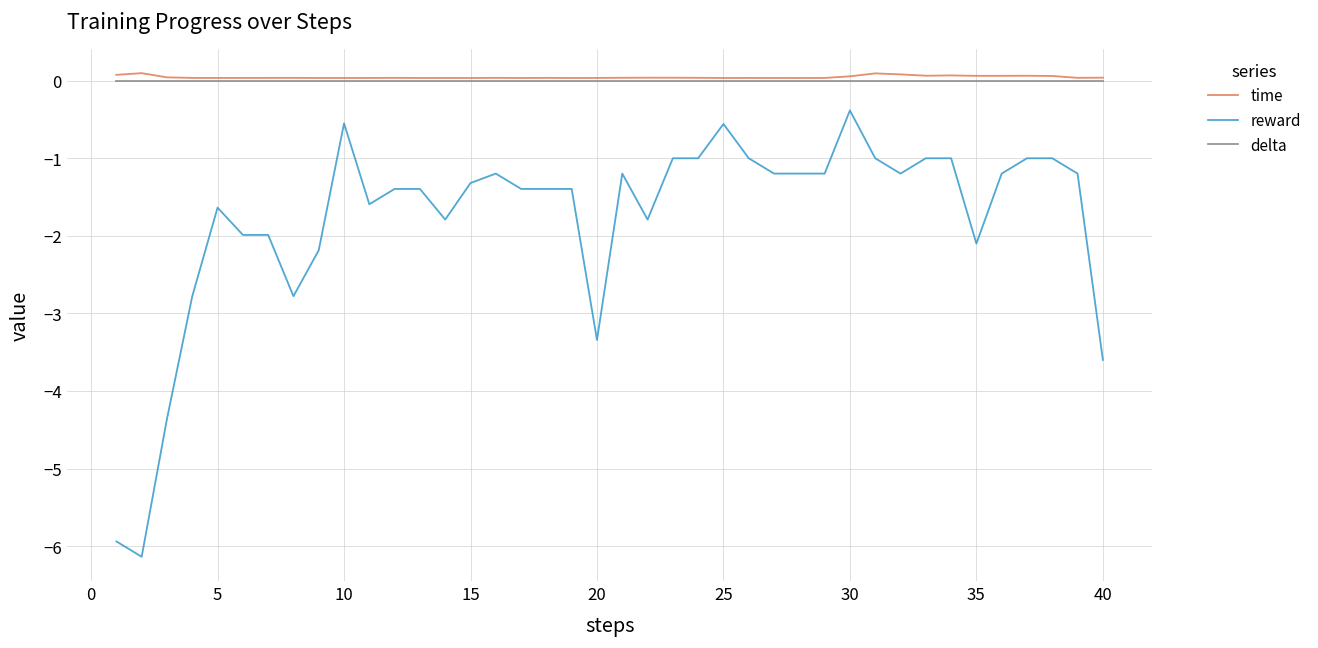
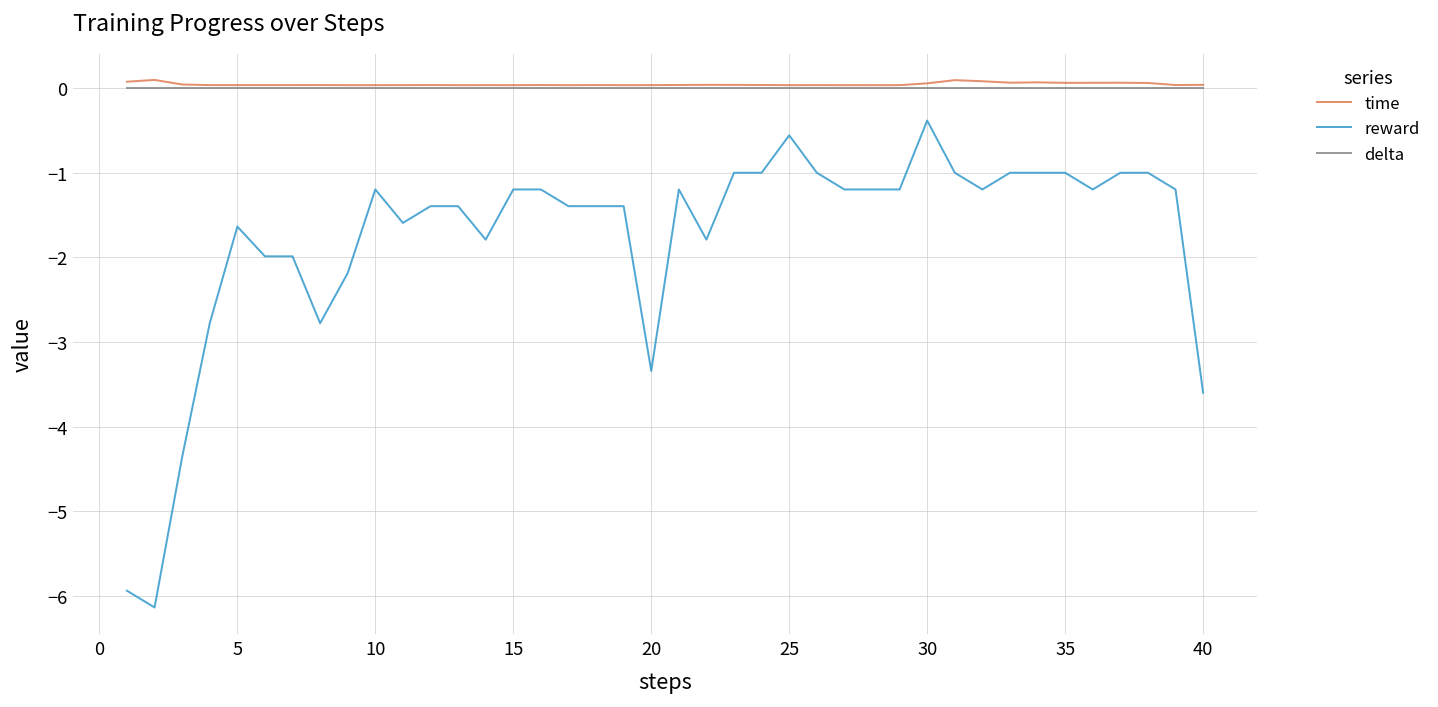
  {
    "time": {
      "30": 0.1,
      "35": 0.1,
      "40": 0.0
    },
    "reward": {
      "5": -1.6,
-     "10": -0.5,
-     "15": -1.3,
+     "10": -1.2,
+     "15": -1.2,
      "20": -3.3,
      "25": -0.6,
      "30": -0.4,
-     "35": -2.1,
+     "35": -1.0,
      "40": -3.6
    },
    "delta": {
      "30": 0.0,
      "35": 0.0,
      "40": 0.0
    }
  }
